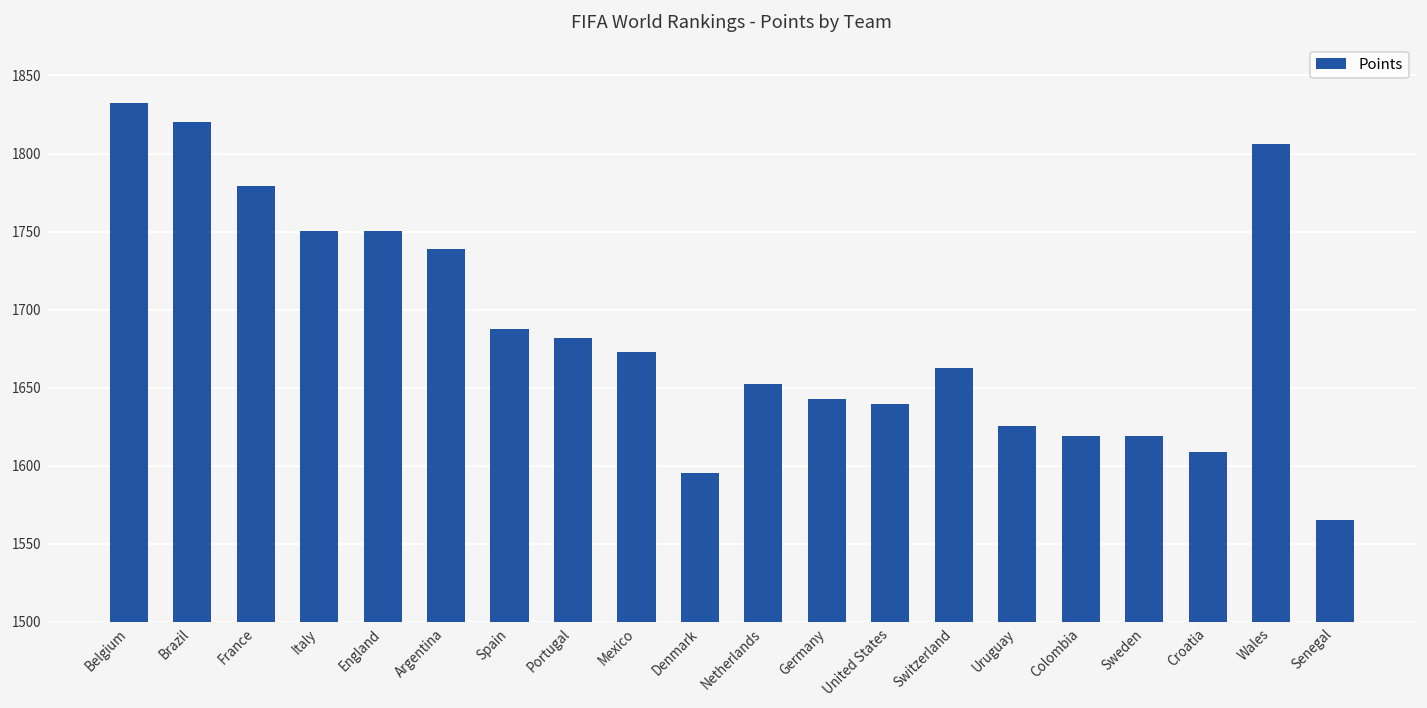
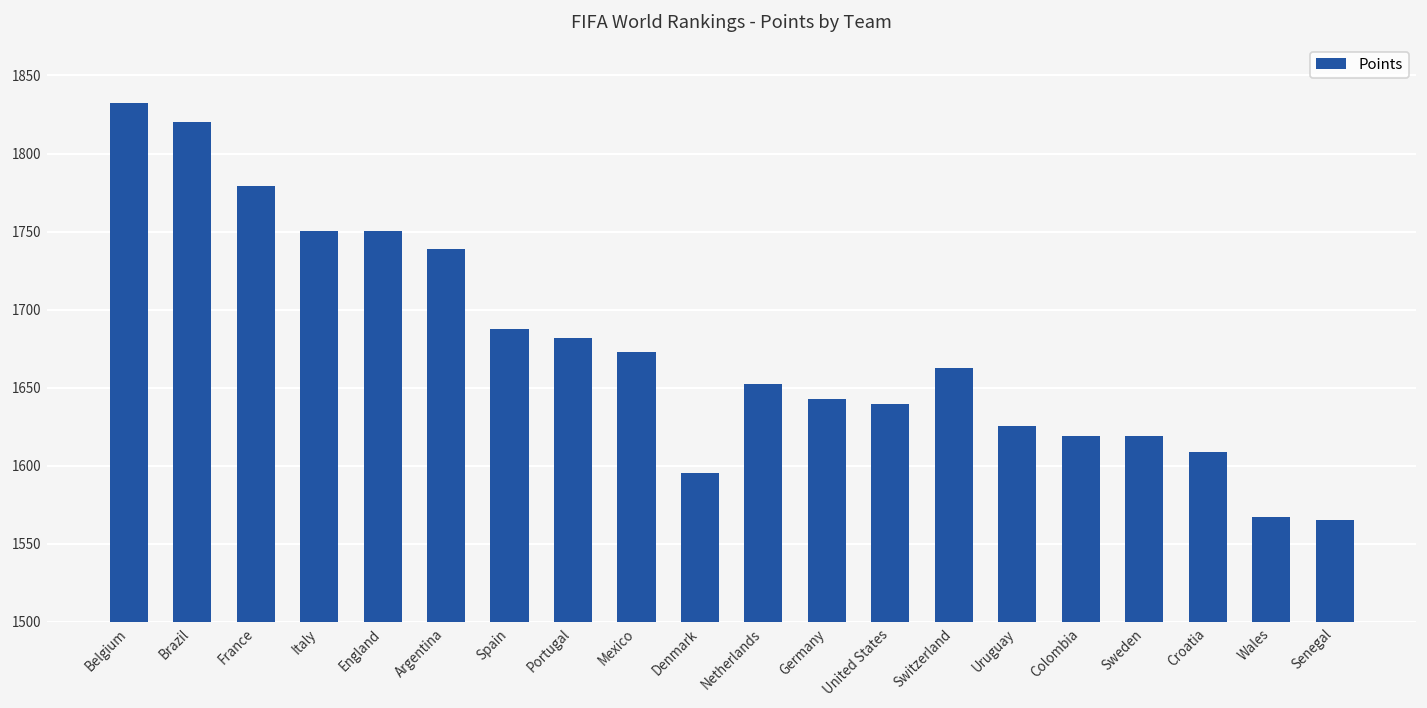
  {
    "Belgium": 1832,
    "Brazil": 1820,
    "France": 1779,
    "Italy": 1751,
    "England": 1750,
    "Argentina": 1739,
    "Spain": 1688,
    "Portugal": 1682,
    "Mexico": 1673,
    "Denmark": 1595,
    "Netherlands": 1652,
    "Germany": 1642,
    "United States": 1639,
    "Switzerland": 1663,
    "Uruguay": 1626,
    "Colombia": 1619,
    "Sweden": 1619,
    "Croatia": 1609,
-   "Wales": 1806,
+   "Wales": 1567,
    "Senegal": 1565
  }
